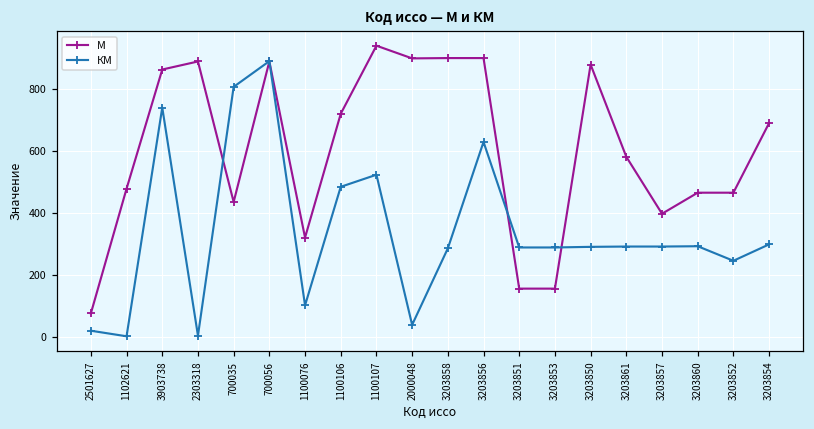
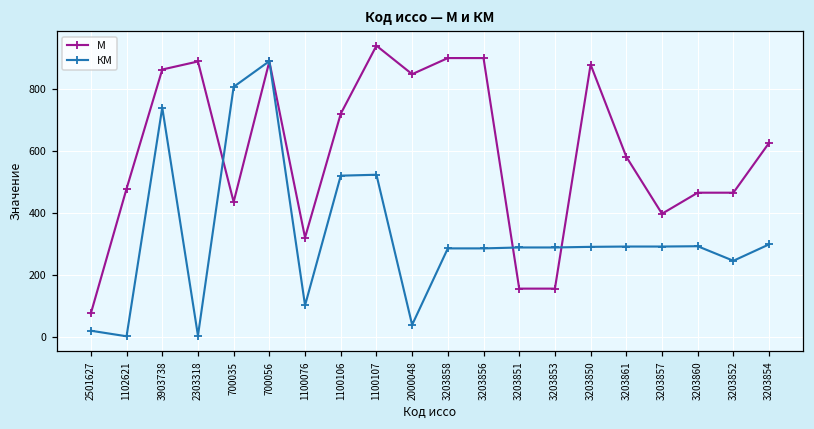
  {
    "М": {
      "2501627": 80,
      "1102621": 480,
      "3903738": 860,
      "2303318": 890,
      "700035": 440,
      "1100076": 320,
      "1100106": 720,
      "1100107": 940,
-     "2000048": 900,
+     "2000048": 850,
      "3203858": 900,
      "3203856": 900,
      "3203851": 160,
      "3203853": 160,
      "3203850": 880,
      "3203861": 580,
      "3203857": 400,
      "3203860": 470,
      "3203852": 470,
-     "3203854": 690
+     "3203854": 630
    },
    "КМ": {
      "2501627": 20,
      "1102621": 0,
      "3903738": 740,
      "2303318": 0,
      "700035": 810,
      "1100076": 100,
-     "1100106": 480,
+     "1100106": 520,
      "1100107": 520,
      "2000048": 40,
      "3203858": 290,
-     "3203856": 630,
+     "3203856": 290,
      "3203851": 290,
      "3203853": 290,
      "3203850": 290,
      "3203861": 290,
      "3203857": 290,
      "3203860": 290,
      "3203852": 250,
      "3203854": 300
    }
  }
